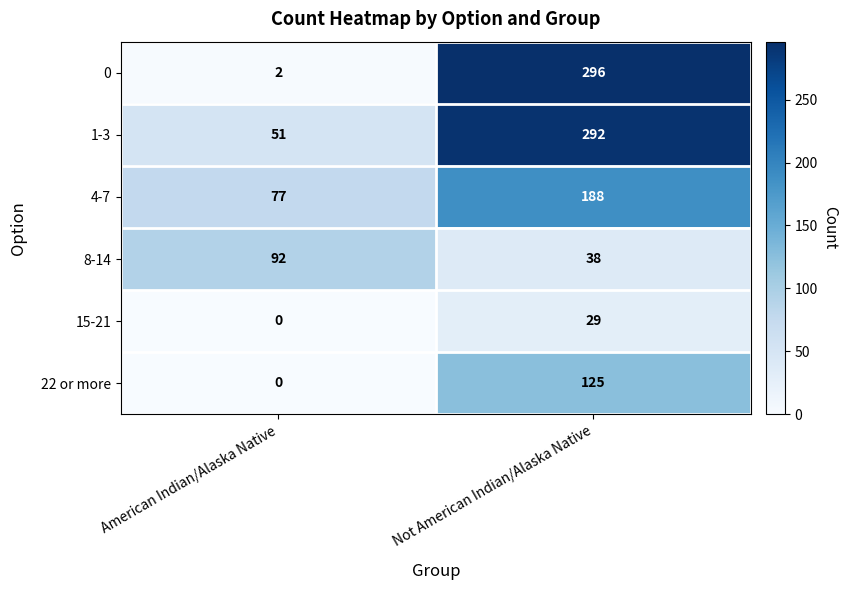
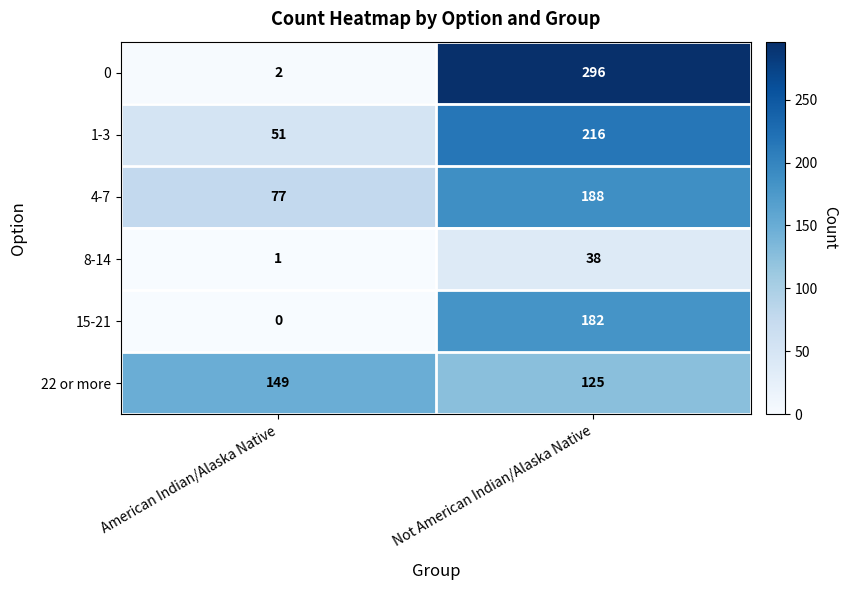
  {
    "0": {
      "American Indian/Alaska Native": 2,
      "Not American Indian/Alaska Native": 296
    },
    "1-3": {
      "American Indian/Alaska Native": 51,
-     "Not American Indian/Alaska Native": 292
+     "Not American Indian/Alaska Native": 216
    },
    "4-7": {
      "American Indian/Alaska Native": 77,
      "Not American Indian/Alaska Native": 188
    },
    "8-14": {
-     "American Indian/Alaska Native": 92,
+     "American Indian/Alaska Native": 1,
      "Not American Indian/Alaska Native": 38
    },
    "15-21": {
      "American Indian/Alaska Native": 0,
-     "Not American Indian/Alaska Native": 29
+     "Not American Indian/Alaska Native": 182
    },
    "22 or more": {
-     "American Indian/Alaska Native": 0,
+     "American Indian/Alaska Native": 149,
      "Not American Indian/Alaska Native": 125
    }
  }
